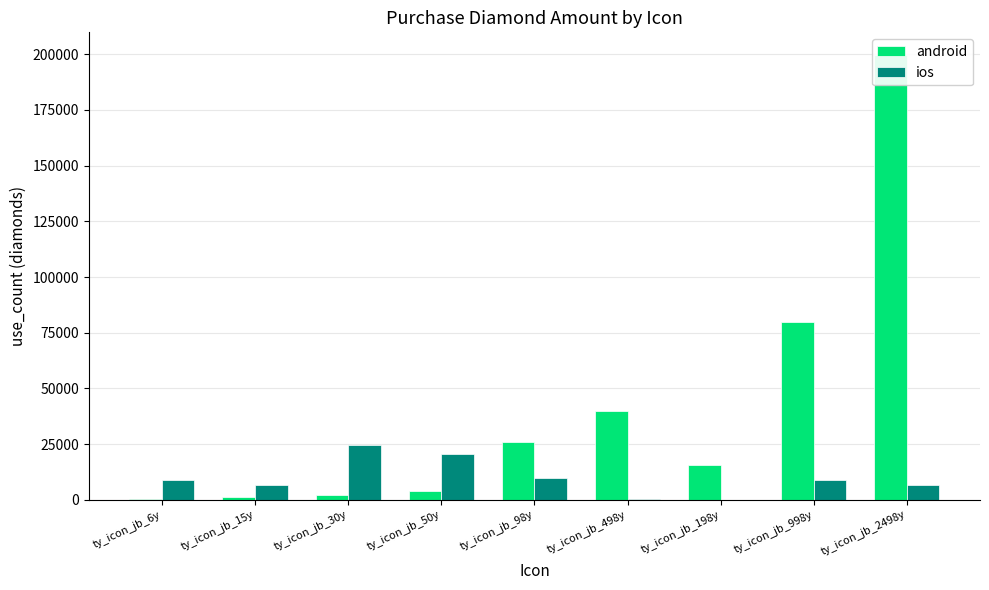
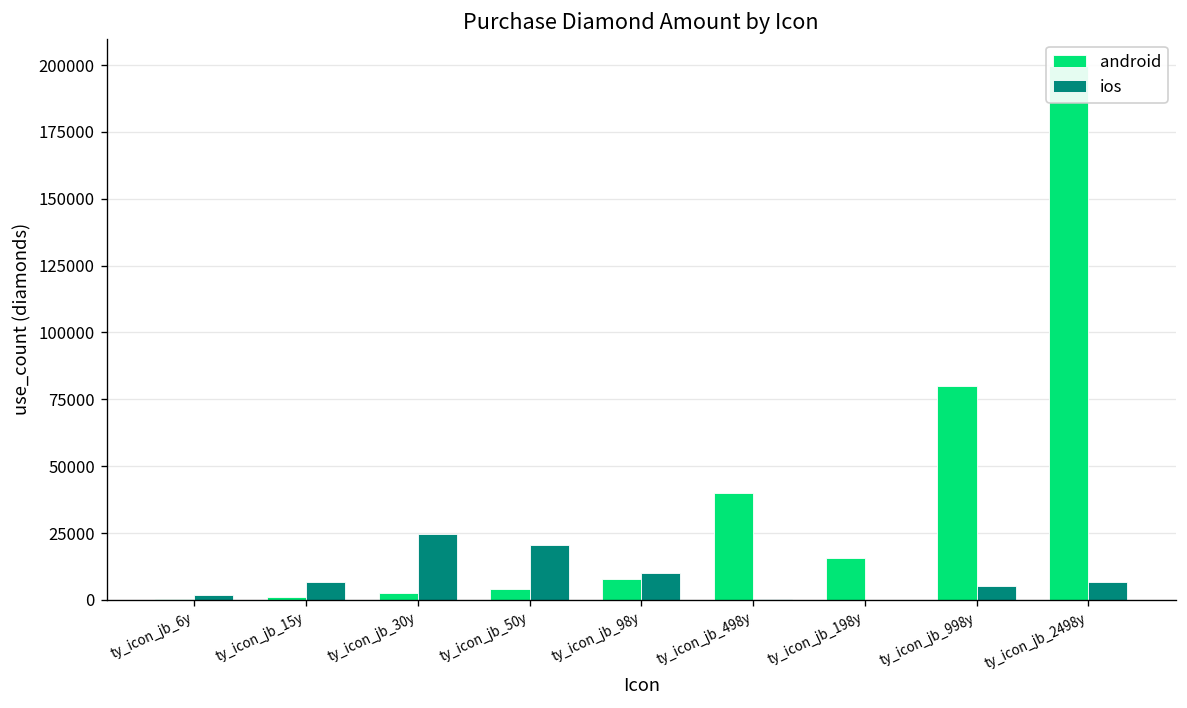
  {
    "android": {
      "ty_icon_jb_15y": 1000,
      "ty_icon_jb_30y": 2000,
      "ty_icon_jb_50y": 4000,
-     "ty_icon_jb_98y": 26000,
+     "ty_icon_jb_98y": 8000,
      "ty_icon_jb_498y": 40000,
      "ty_icon_jb_198y": 16000,
      "ty_icon_jb_998y": 80000
    },
    "ios": {
-     "ty_icon_jb_6y": 9000,
+     "ty_icon_jb_6y": 2000,
      "ty_icon_jb_15y": 7000,
      "ty_icon_jb_30y": 25000,
      "ty_icon_jb_50y": 20000,
      "ty_icon_jb_98y": 10000,
-     "ty_icon_jb_998y": 9000,
+     "ty_icon_jb_998y": 5000,
      "ty_icon_jb_2498y": 7000
    }
  }
